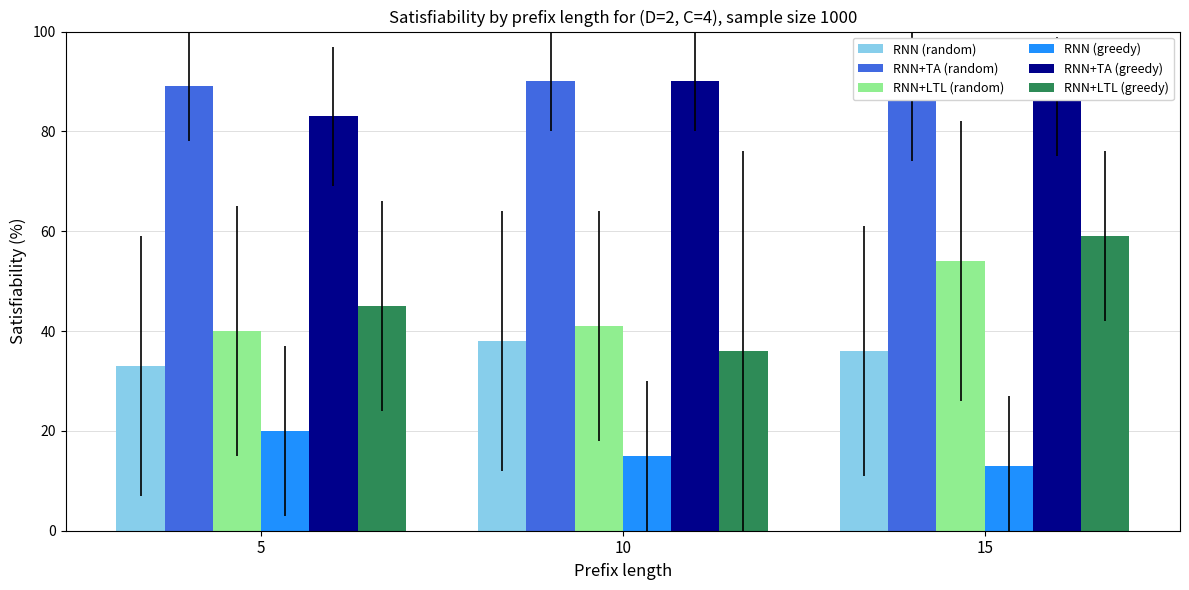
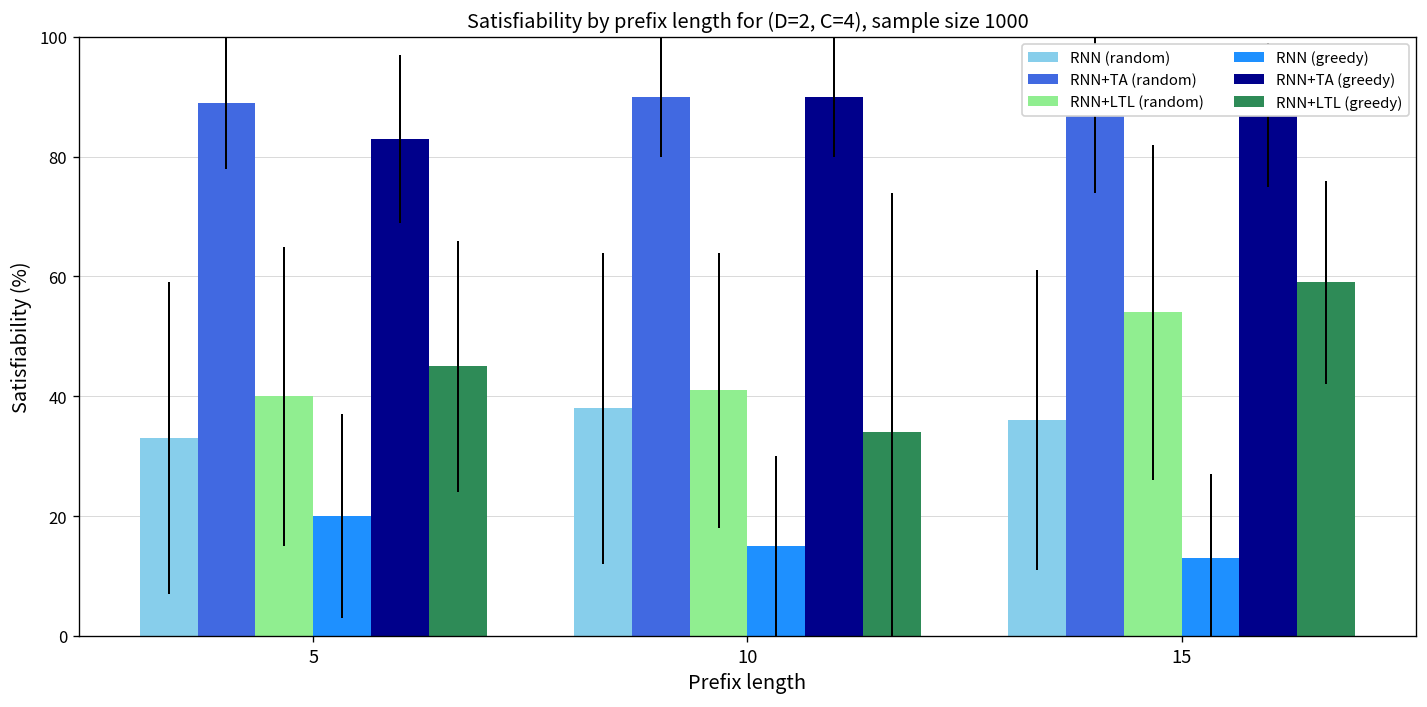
  {
    "RNN (random)": {
      "5": 33,
      "10": 38,
      "15": 36
    },
    "RNN+TA (random)": {
      "5": 89,
      "10": 90
    },
    "RNN+LTL (random)": {
      "5": 40,
      "10": 41,
      "15": 54
    },
    "RNN (greedy)": {
      "5": 20,
      "10": 15,
      "15": 13
    },
    "RNN+TA (greedy)": {
      "5": 83,
      "10": 90
    },
    "RNN+LTL (greedy)": {
      "5": 45,
-     "10": 36,
+     "10": 34,
      "15": 59
    }
  }
